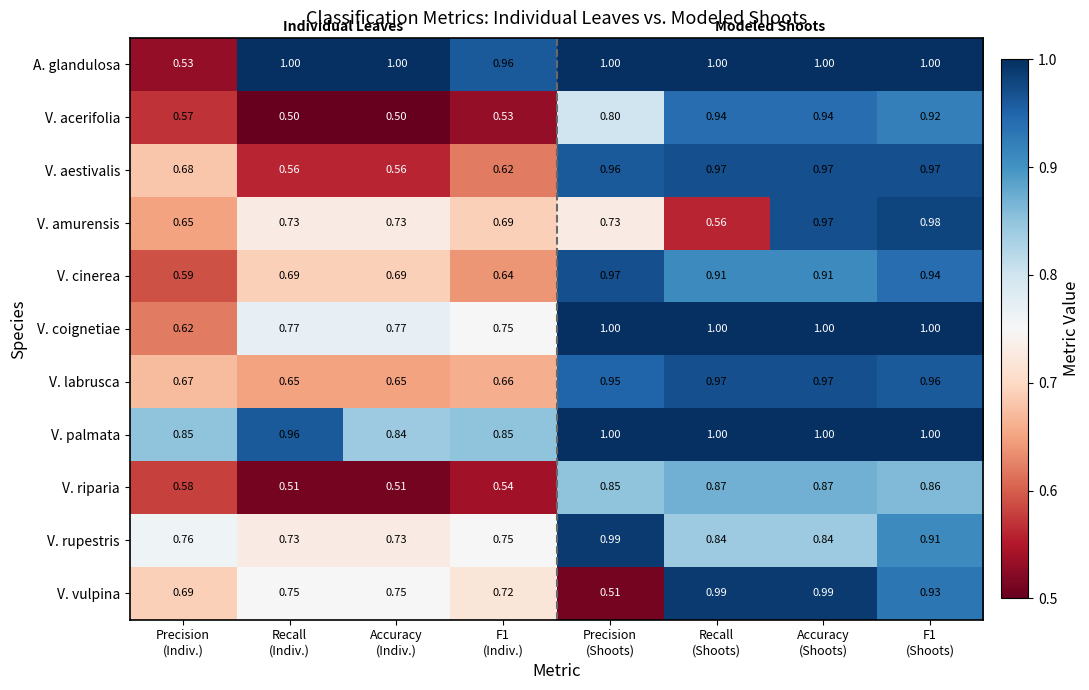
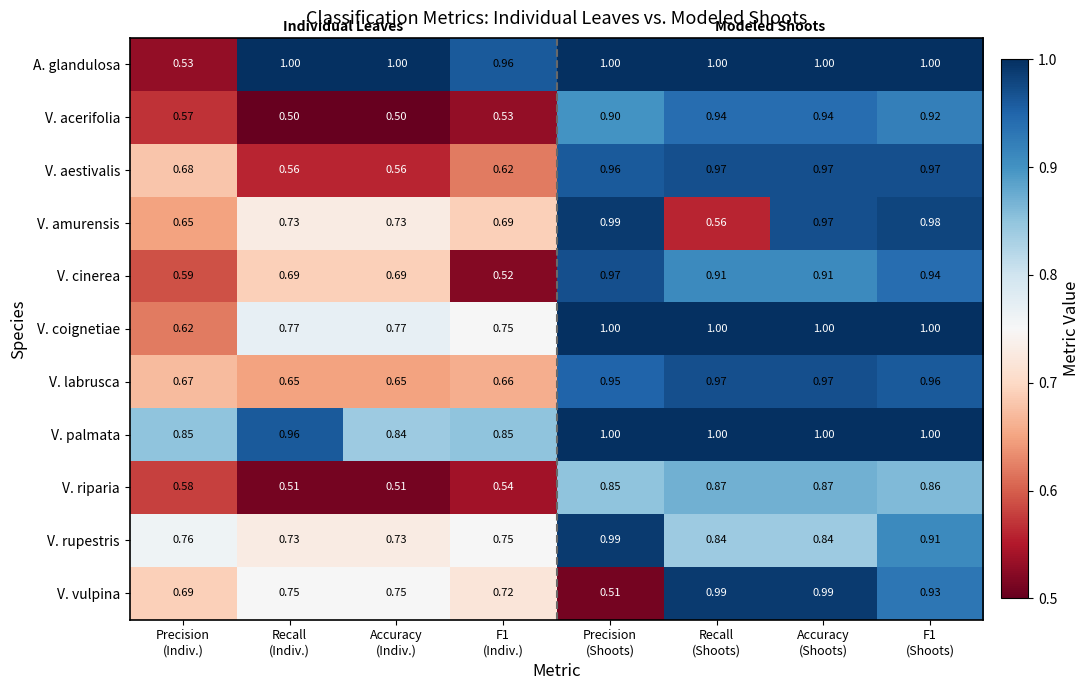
  {
    "A. glandulosa": {
      "Precision (Indiv.)": 0.53,
      "Recall (Indiv.)": 1.00,
      "Accuracy (Indiv.)": 1.00,
      "F1 (Indiv.)": 0.96,
      "Precision (Shoots)": 1.00,
      "Recall (Shoots)": 1.00,
      "Accuracy (Shoots)": 1.00,
      "F1 (Shoots)": 1.00
    },
    "V. acerifolia": {
      "Precision (Indiv.)": 0.57,
      "Recall (Indiv.)": 0.50,
      "Accuracy (Indiv.)": 0.50,
      "F1 (Indiv.)": 0.53,
-     "Precision (Shoots)": 0.80,
+     "Precision (Shoots)": 0.90,
      "Recall (Shoots)": 0.94,
      "Accuracy (Shoots)": 0.94,
      "F1 (Shoots)": 0.92
    },
    "V. aestivalis": {
      "Precision (Indiv.)": 0.68,
      "Recall (Indiv.)": 0.56,
      "Accuracy (Indiv.)": 0.56,
      "F1 (Indiv.)": 0.62,
      "Precision (Shoots)": 0.96,
      "Recall (Shoots)": 0.97,
      "Accuracy (Shoots)": 0.97,
      "F1 (Shoots)": 0.97
    },
    "V. amurensis": {
      "Precision (Indiv.)": 0.65,
      "Recall (Indiv.)": 0.73,
      "Accuracy (Indiv.)": 0.73,
      "F1 (Indiv.)": 0.69,
-     "Precision (Shoots)": 0.73,
+     "Precision (Shoots)": 0.99,
      "Recall (Shoots)": 0.56,
      "Accuracy (Shoots)": 0.97,
      "F1 (Shoots)": 0.98
    },
    "V. cinerea": {
      "Precision (Indiv.)": 0.59,
      "Recall (Indiv.)": 0.69,
      "Accuracy (Indiv.)": 0.69,
-     "F1 (Indiv.)": 0.64,
+     "F1 (Indiv.)": 0.52,
      "Precision (Shoots)": 0.97,
      "Recall (Shoots)": 0.91,
      "Accuracy (Shoots)": 0.91,
      "F1 (Shoots)": 0.94
    },
    "V. coignetiae": {
      "Precision (Indiv.)": 0.62,
      "Recall (Indiv.)": 0.77,
      "Accuracy (Indiv.)": 0.77,
      "F1 (Indiv.)": 0.75,
      "Precision (Shoots)": 1.00,
      "Recall (Shoots)": 1.00,
      "Accuracy (Shoots)": 1.00,
      "F1 (Shoots)": 1.00
    },
    "V. labrusca": {
      "Precision (Indiv.)": 0.67,
      "Recall (Indiv.)": 0.65,
      "Accuracy (Indiv.)": 0.65,
      "F1 (Indiv.)": 0.66,
      "Precision (Shoots)": 0.95,
      "Recall (Shoots)": 0.97,
      "Accuracy (Shoots)": 0.97,
      "F1 (Shoots)": 0.96
    },
    "V. palmata": {
      "Precision (Indiv.)": 0.85,
      "Recall (Indiv.)": 0.96,
      "Accuracy (Indiv.)": 0.84,
      "F1 (Indiv.)": 0.85,
      "Precision (Shoots)": 1.00,
      "Recall (Shoots)": 1.00,
      "Accuracy (Shoots)": 1.00,
      "F1 (Shoots)": 1.00
    },
    "V. riparia": {
      "Precision (Indiv.)": 0.58,
      "Recall (Indiv.)": 0.51,
      "Accuracy (Indiv.)": 0.51,
      "F1 (Indiv.)": 0.54,
      "Precision (Shoots)": 0.85,
      "Recall (Shoots)": 0.87,
      "Accuracy (Shoots)": 0.87,
      "F1 (Shoots)": 0.86
    },
    "V. rupestris": {
      "Precision (Indiv.)": 0.76,
      "Recall (Indiv.)": 0.73,
      "Accuracy (Indiv.)": 0.73,
      "F1 (Indiv.)": 0.75,
      "Precision (Shoots)": 0.99,
      "Recall (Shoots)": 0.84,
      "Accuracy (Shoots)": 0.84,
      "F1 (Shoots)": 0.91
    },
    "V. vulpina": {
      "Precision (Indiv.)": 0.69,
      "Recall (Indiv.)": 0.75,
      "Accuracy (Indiv.)": 0.75,
      "F1 (Indiv.)": 0.72,
      "Precision (Shoots)": 0.51,
      "Recall (Shoots)": 0.99,
      "Accuracy (Shoots)": 0.99,
      "F1 (Shoots)": 0.93
    }
  }
